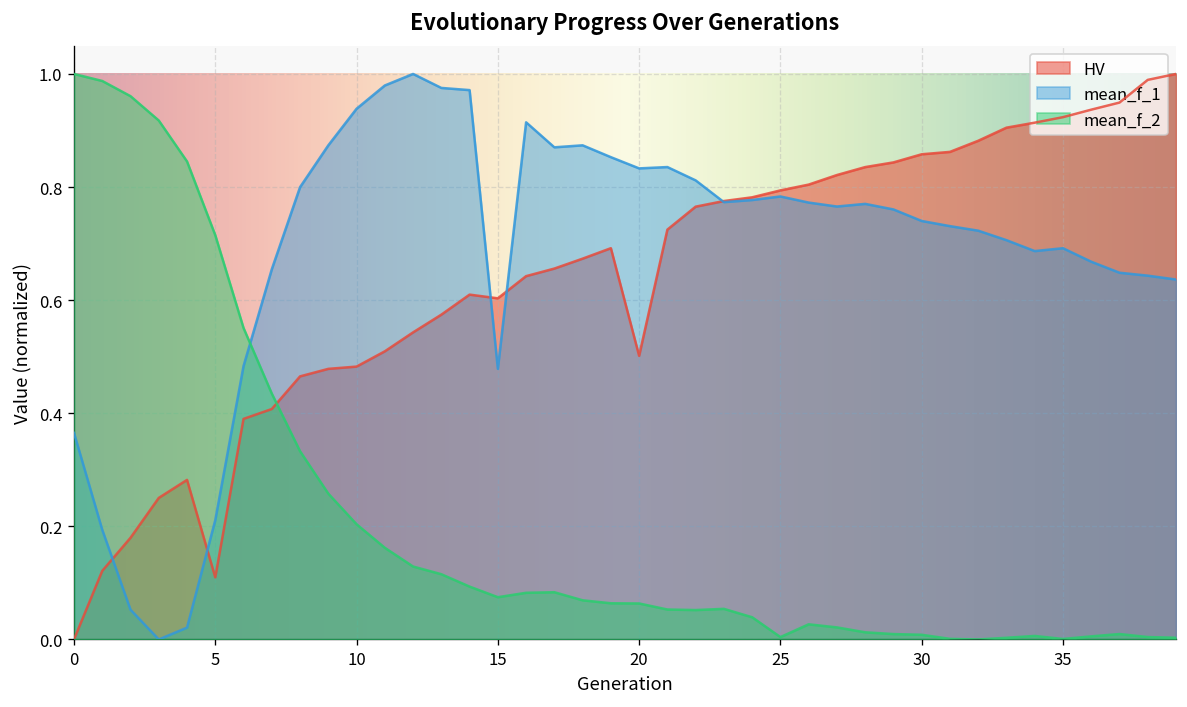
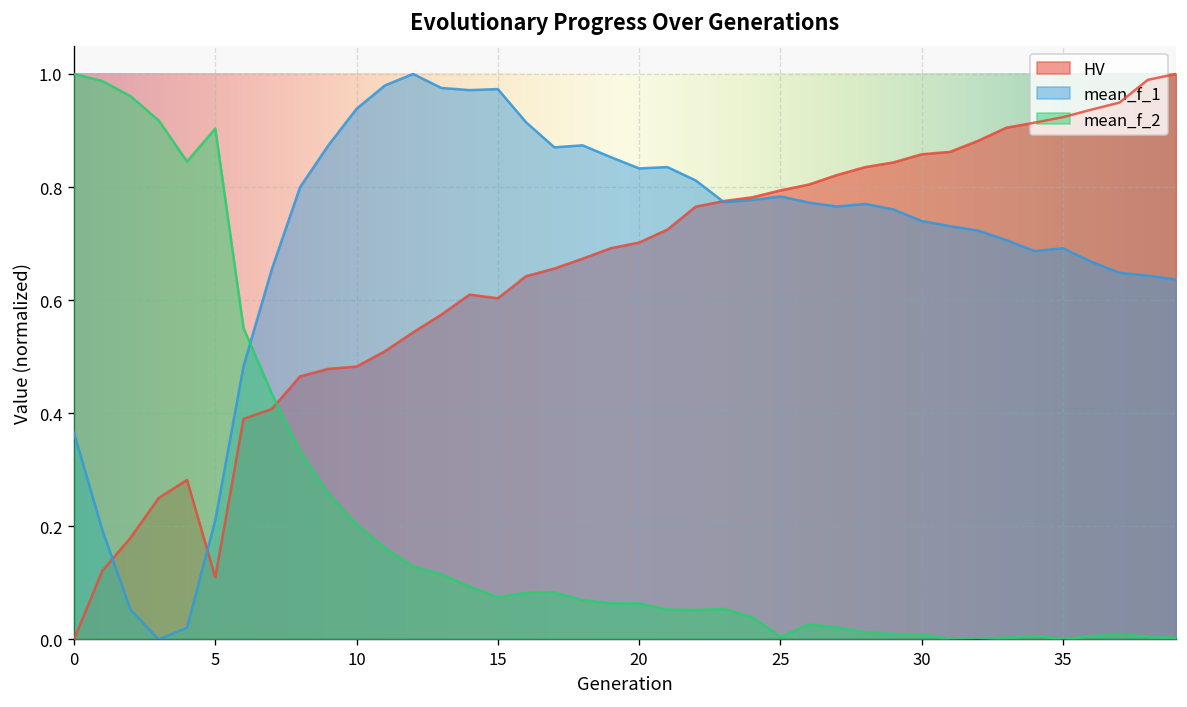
  {
    "HV": {
      "0": 0.00,
      "5": 0.11,
      "10": 0.48,
      "15": 0.60,
-     "20": 0.50,
+     "20": 0.70,
      "25": 0.79,
      "30": 0.86
    },
    "mean_f_1": {
      "0": 0.37,
      "5": 0.21,
      "10": 0.94,
-     "15": 0.48,
+     "15": 0.97,
      "20": 0.83,
      "25": 0.78,
      "30": 0.74,
      "35": 0.69
    },
    "mean_f_2": {
      "0": 1.00,
-     "5": 0.71,
+     "5": 0.90,
      "10": 0.20,
      "15": 0.07,
      "20": 0.06,
      "25": 0.00,
      "30": 0.01,
      "35": 0.00
    }
  }
